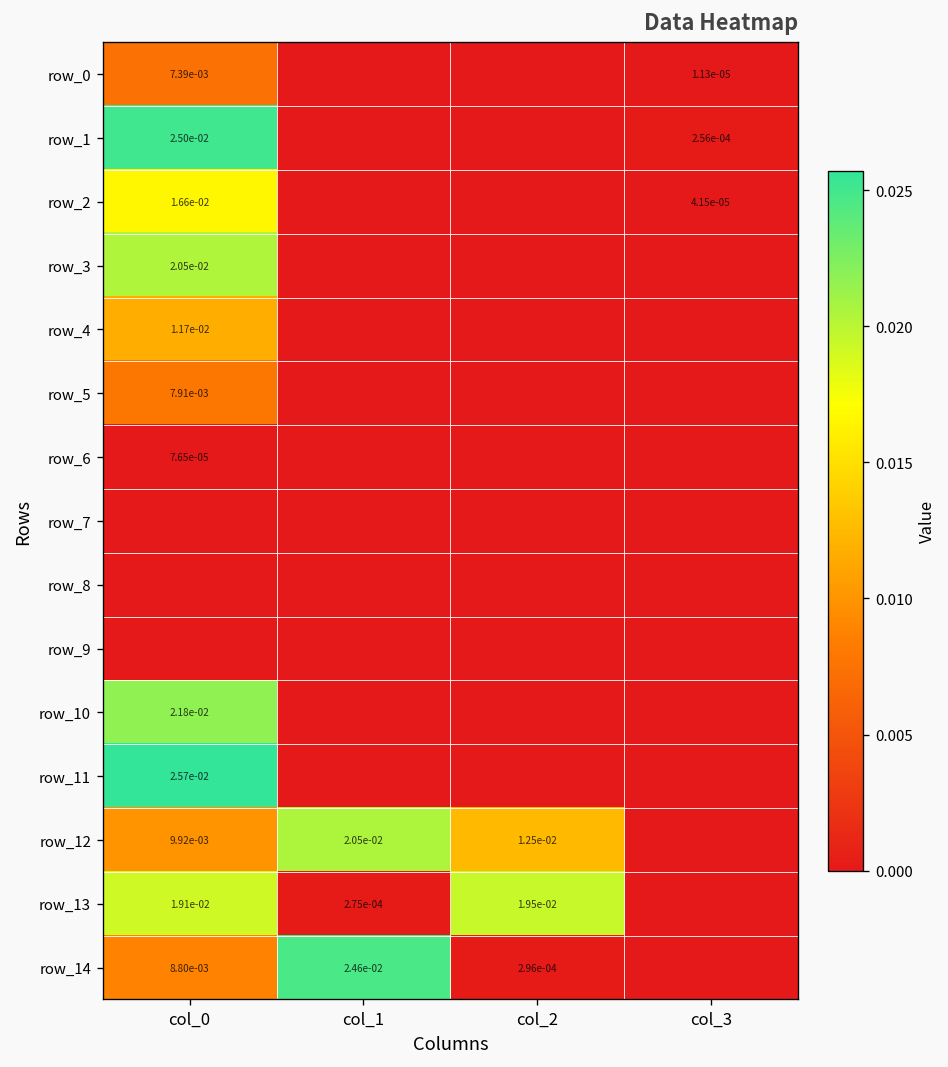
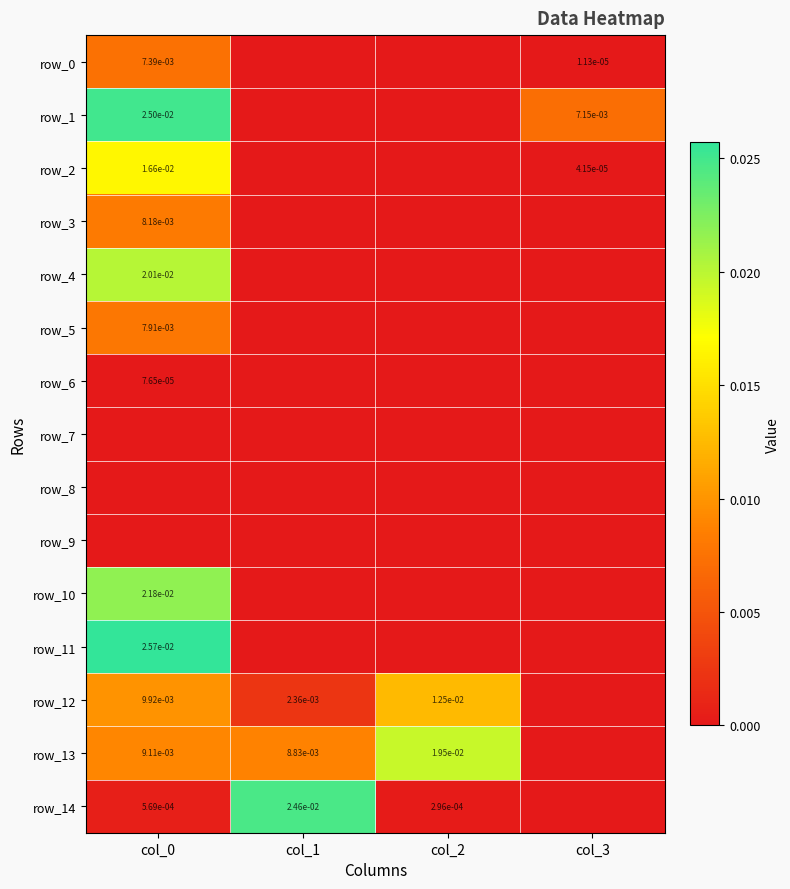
  {
    "row_0": {
      "col_0": "7.39e-03",
      "col_3": "1.13e-05"
    },
    "row_1": {
      "col_0": "2.50e-02",
-     "col_3": "2.56e-04"
+     "col_3": "7.15e-03"
    },
    "row_2": {
      "col_0": "1.66e-02",
      "col_3": "4.15e-05"
    },
    "row_3": {
-     "col_0": "2.05e-02"
+     "col_0": "8.18e-03"
    },
    "row_4": {
-     "col_0": "1.17e-02"
+     "col_0": "2.01e-02"
    },
    "row_5": {
      "col_0": "7.91e-03"
    },
    "row_6": {
      "col_0": "7.65e-05"
    },
    "row_10": {
      "col_0": "2.18e-02"
    },
    "row_11": {
      "col_0": "2.57e-02"
    },
    "row_12": {
      "col_0": "9.92e-03",
-     "col_1": "2.05e-02",
+     "col_1": "2.36e-03",
      "col_2": "1.25e-02"
    },
    "row_13": {
-     "col_0": "1.91e-02",
-     "col_1": "2.75e-04",
+     "col_0": "9.11e-03",
+     "col_1": "8.83e-03",
      "col_2": "1.95e-02"
    },
    "row_14": {
-     "col_0": "8.80e-03",
+     "col_0": "5.69e-04",
      "col_1": "2.46e-02",
      "col_2": "2.96e-04"
    }
  }
